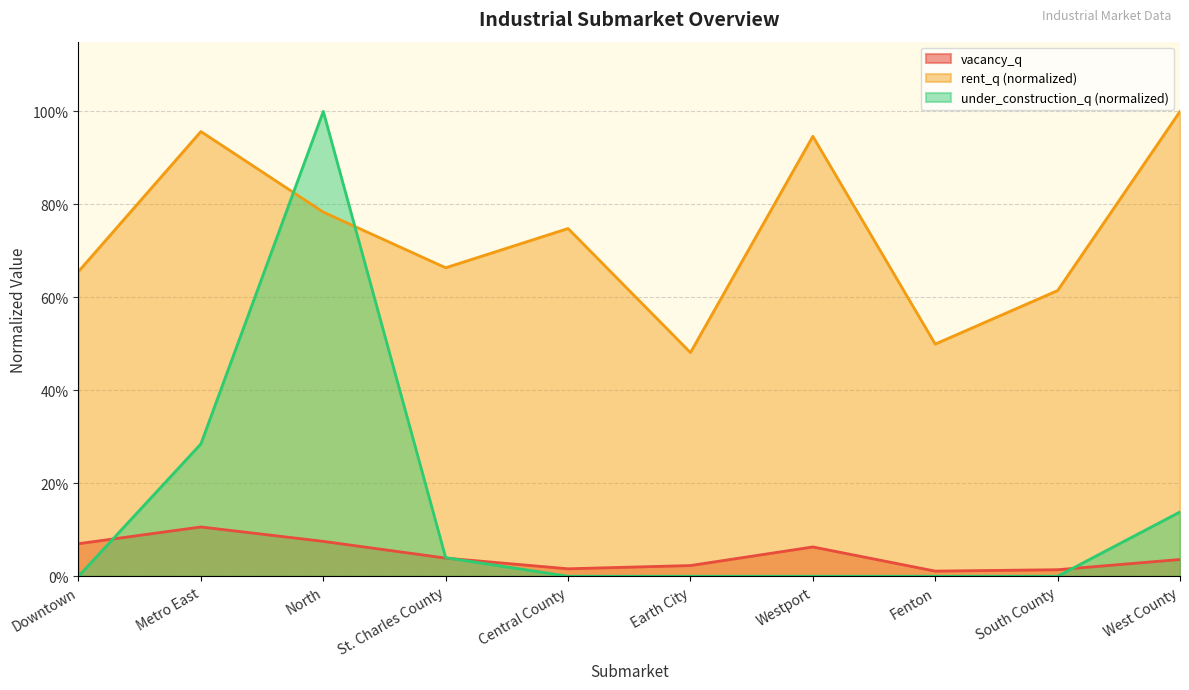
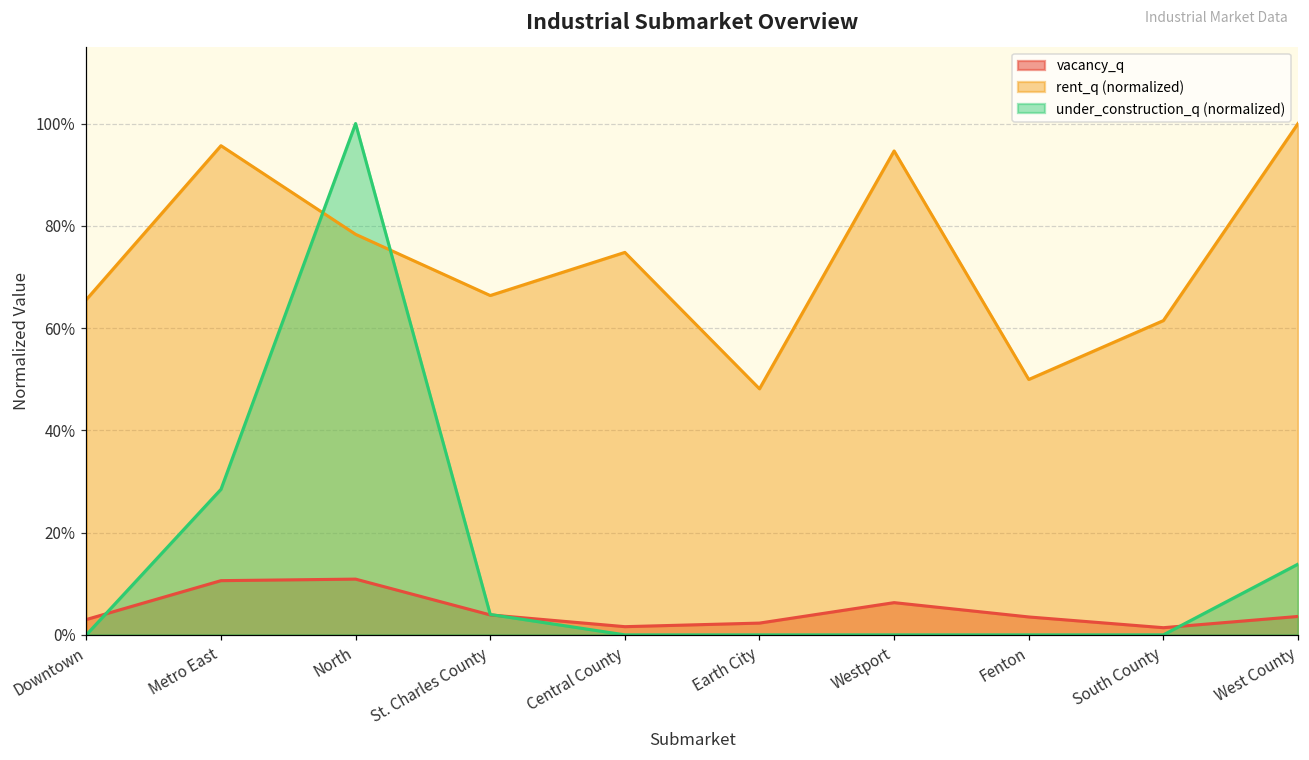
  {
    "vacancy_q": {
-     "Downtown": "7%",
+     "Downtown": "3%",
      "Metro East": "11%",
-     "North": "8%",
+     "North": "11%",
      "Central County": "2%",
      "Earth City": "2%",
      "Westport": "6%",
-     "Fenton": "1%",
+     "Fenton": "4%",
      "South County": "1%",
      "West County": "4%"
    },
    "rent_q (normalized)": {
      "Downtown": "66%",
      "Metro East": "96%",
      "North": "78%",
      "St. Charles County": "66%",
      "Central County": "75%",
      "Earth City": "48%",
      "Westport": "95%",
      "Fenton": "50%",
      "South County": "61%",
      "West County": "100%"
    },
    "under_construction_q (normalized)": {
      "Downtown": "0%",
      "Metro East": "28%",
      "North": "100%",
      "Central County": "0%",
      "Earth City": "0%",
      "Westport": "0%",
      "Fenton": "0%",
      "South County": "0%",
      "West County": "14%"
    }
  }
